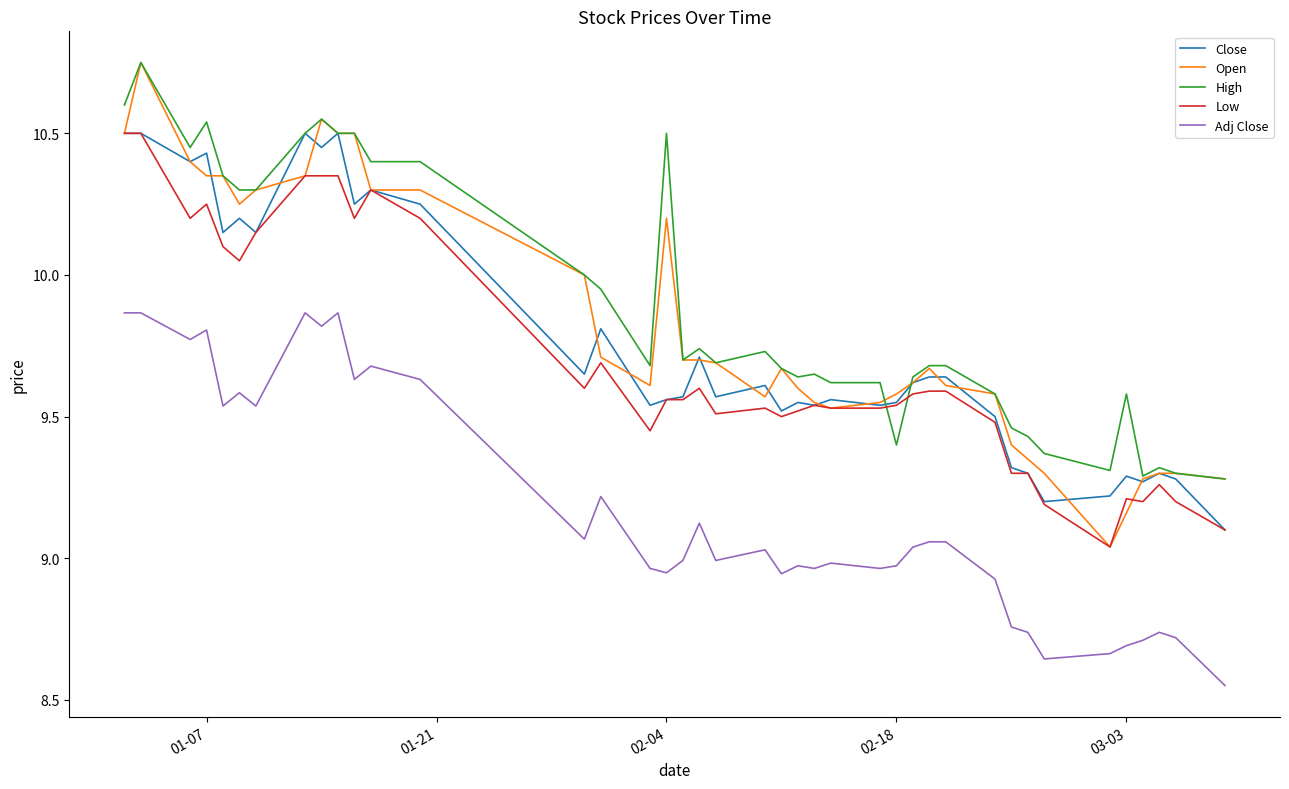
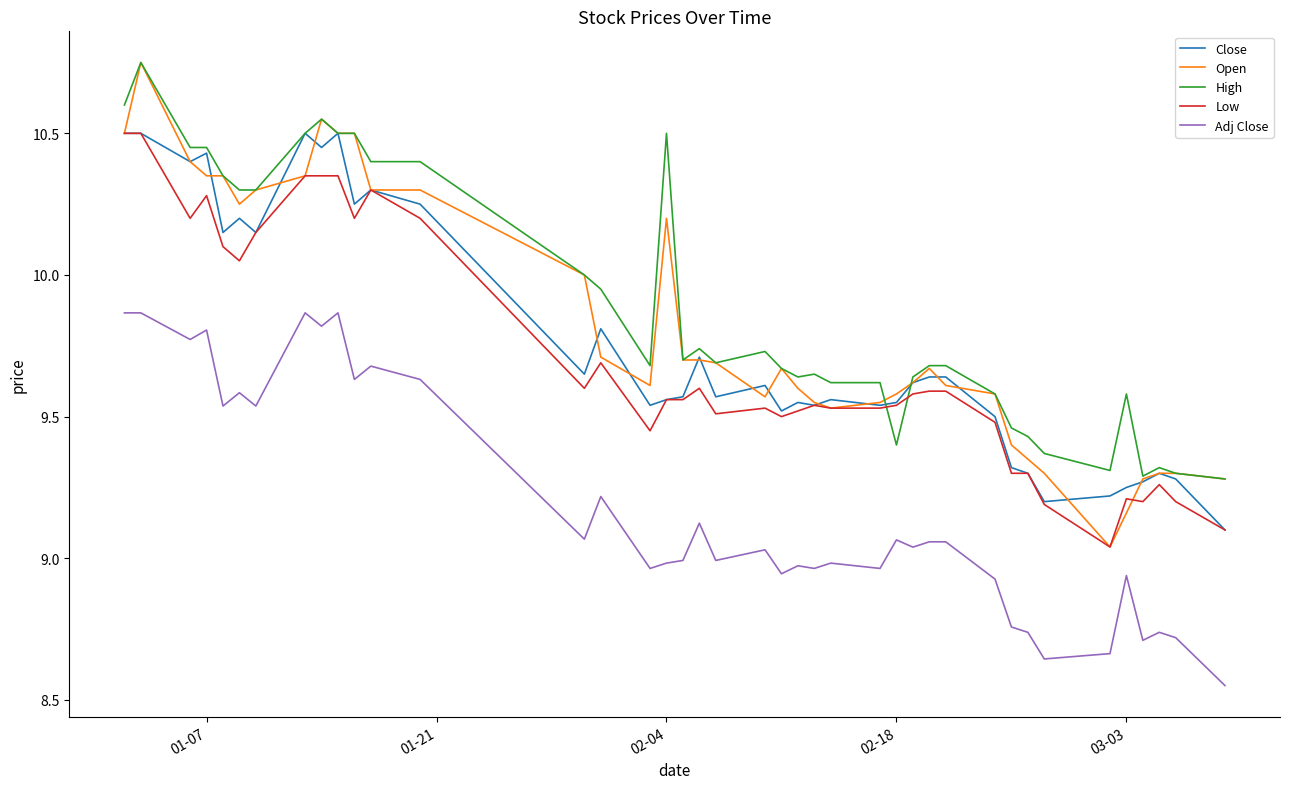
  {
    "Close": {
      "01-07": 10.43,
      "02-18": 9.55,
-     "03-03": 9.29
+     "03-03": 9.25
    },
    "Open": {
      "01-07": 10.35,
      "02-04": 10.20,
      "02-18": 9.58,
      "03-03": 9.16
    },
    "High": {
-     "01-07": 10.54,
+     "01-07": 10.45,
      "02-04": 10.50,
      "02-18": 9.40,
      "03-03": 9.58
    },
    "Low": {
-     "01-07": 10.25,
+     "01-07": 10.28,
      "02-18": 9.54,
      "03-03": 9.21
    },
    "Adj Close": {
      "01-07": 9.81,
-     "02-04": 8.95,
-     "02-18": 8.97,
-     "03-03": 8.69
+     "02-04": 8.98,
+     "02-18": 9.06,
+     "03-03": 8.94
    }
  }
